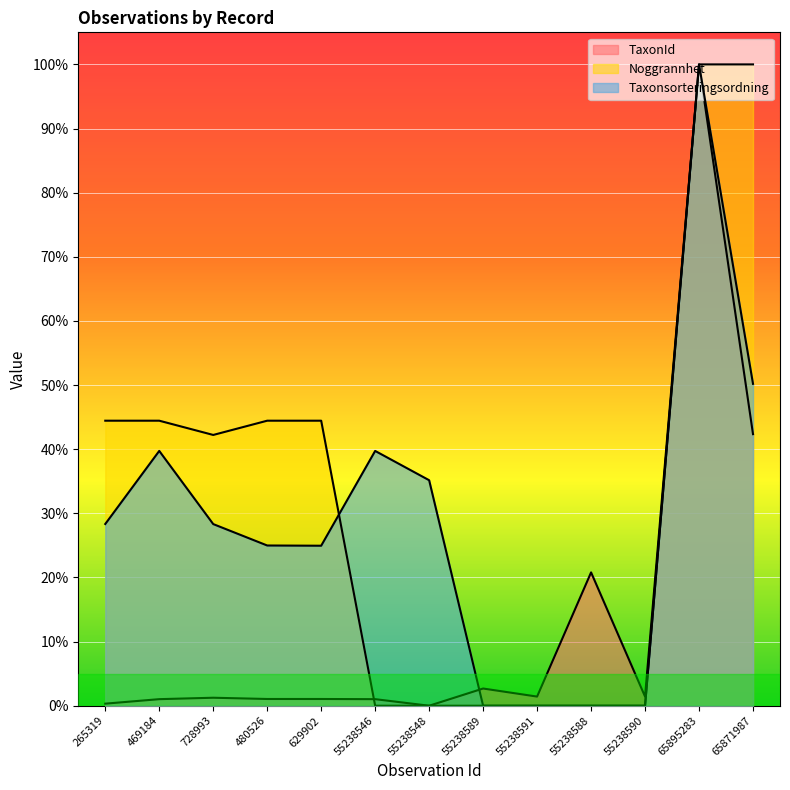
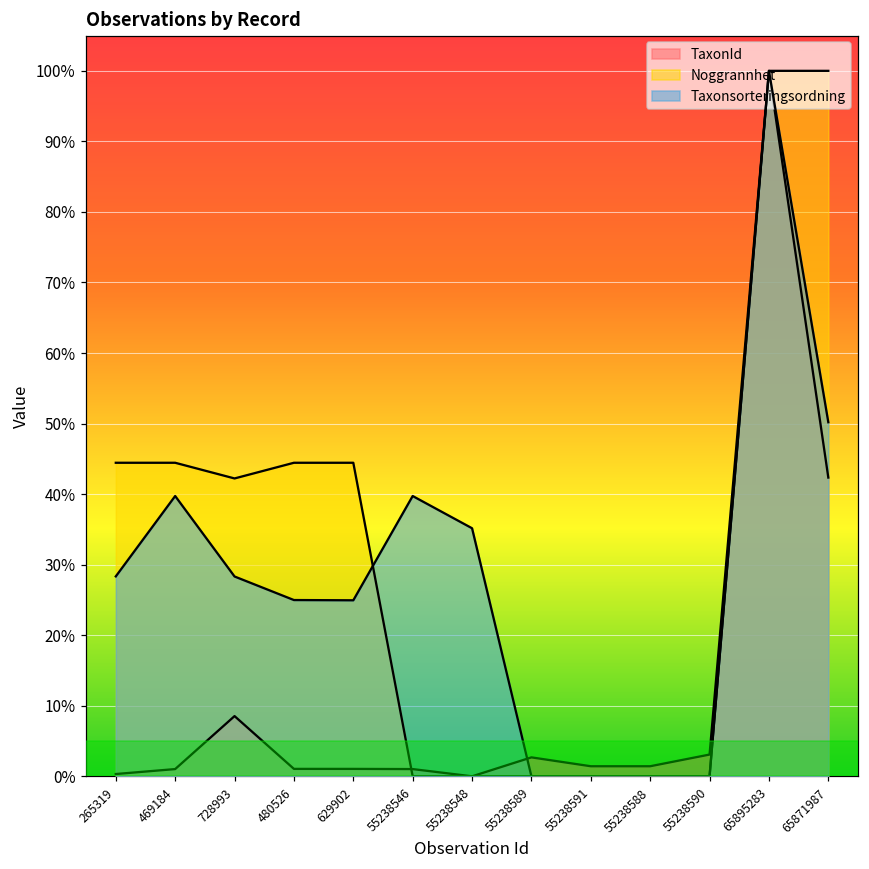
  {
    "TaxonId": {
      "265319": "0%",
      "469184": "1%",
-     "728993": "1%",
+     "728993": "9%",
      "480526": "1%",
      "629902": "1%",
      "55238546": "1%",
      "55238589": "3%",
      "55238591": "1%",
-     "55238588": "21%",
-     "55238590": "1%",
+     "55238588": "1%",
+     "55238590": "3%",
      "65871987": "42%"
    },
    "Noggrannhet": {
      "265319": "44%",
      "469184": "44%",
      "728993": "42%",
      "480526": "44%",
      "629902": "44%",
      "55238546": "0%"
    },
    "Taxonsorteringsordning": {
      "265319": "28%",
      "469184": "40%",
      "728993": "28%",
      "480526": "25%",
      "629902": "25%",
      "55238546": "40%",
      "55238548": "35%",
      "65871987": "50%"
    }
  }
